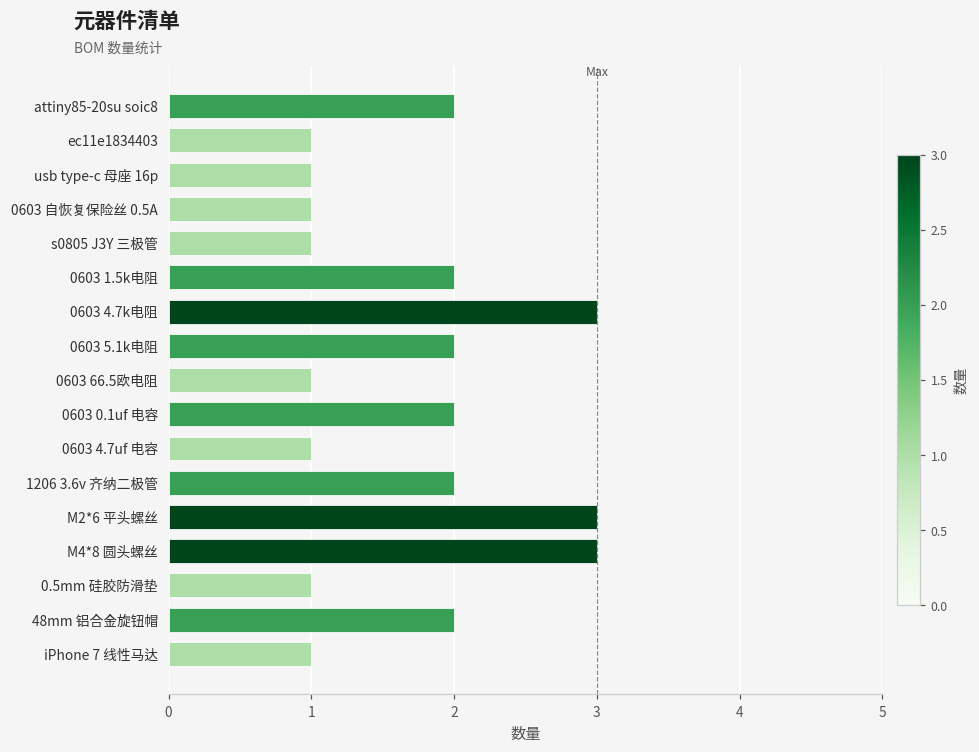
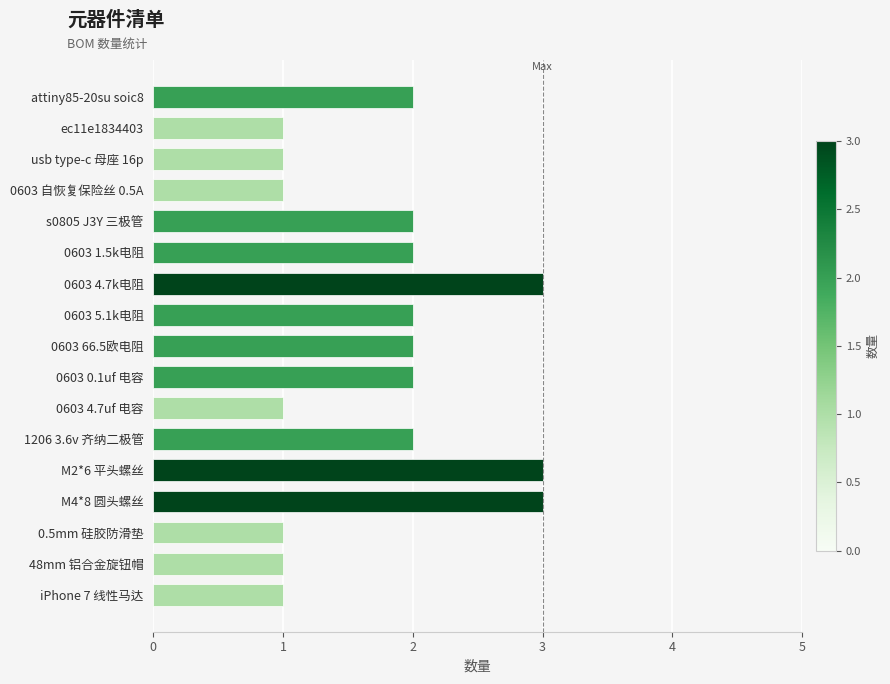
  {
    "attiny85-20su soic8": 2,
    "ec11e1834403": 1,
    "usb type-c 母座 16p": 1,
    "0603 自恢复保险丝 0.5A": 1,
-   "s0805 J3Y 三极管": 1,
+   "s0805 J3Y 三极管": 2,
    "0603 1.5k电阻": 2,
    "0603 4.7k电阻": 3,
    "0603 5.1k电阻": 2,
-   "0603 66.5欧电阻": 1,
+   "0603 66.5欧电阻": 2,
    "0603 0.1uf 电容": 2,
    "0603 4.7uf 电容": 1,
    "1206 3.6v 齐纳二极管": 2,
    "M2*6 平头螺丝": 3,
    "M4*8 圆头螺丝": 3,
    "0.5mm 硅胶防滑垫": 1,
-   "48mm 铝合金旋钮帽": 2,
+   "48mm 铝合金旋钮帽": 1,
    "iPhone 7 线性马达": 1
  }
